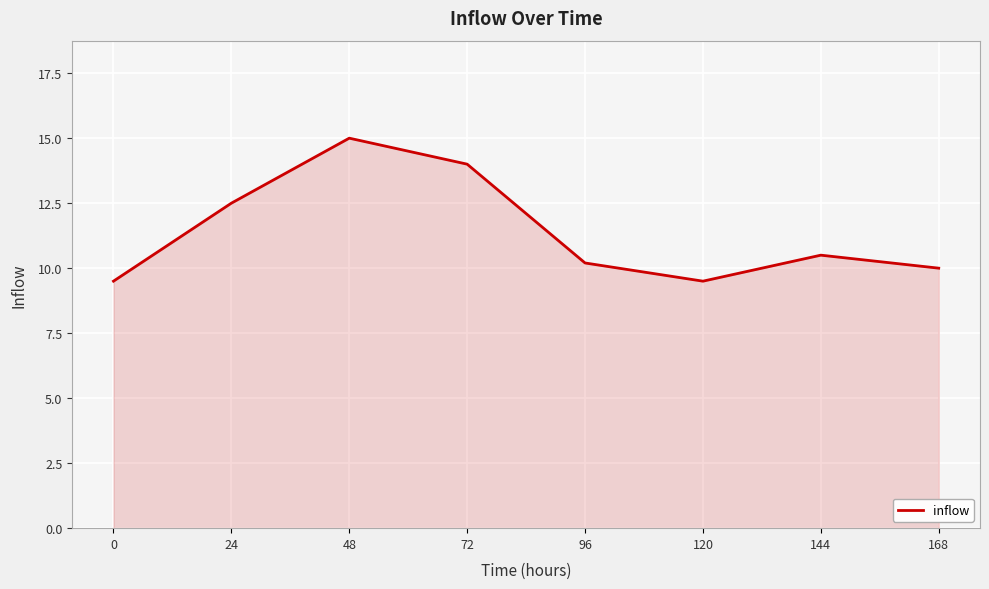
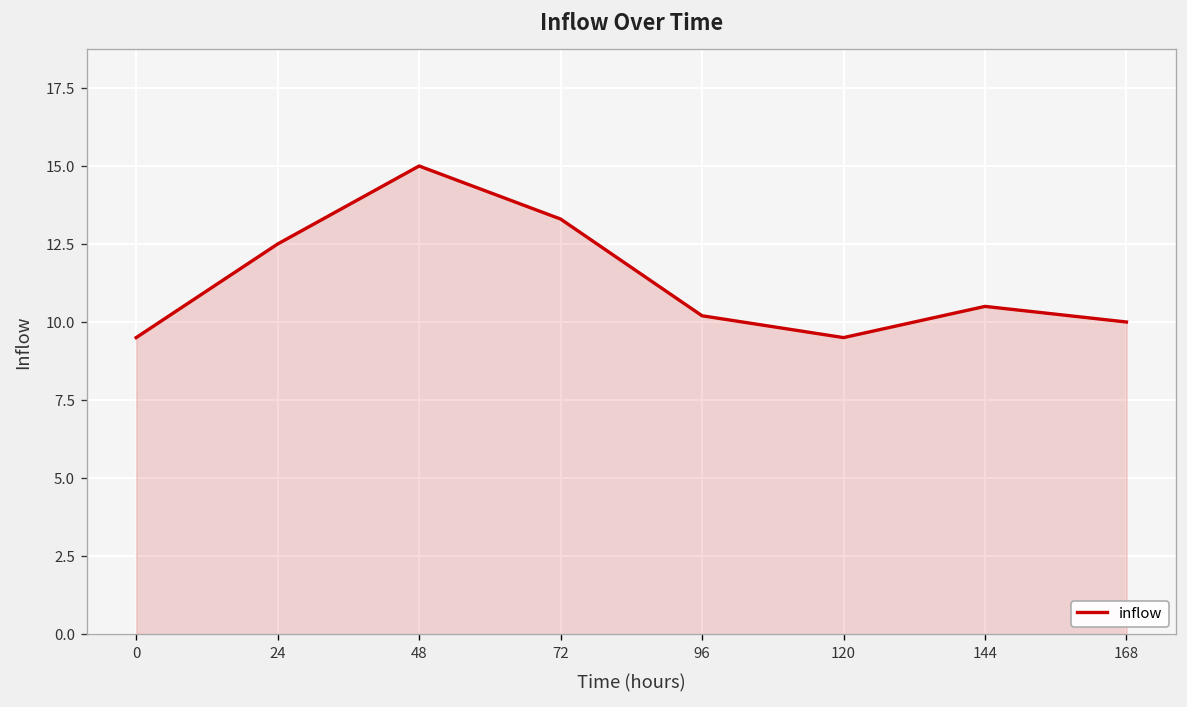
  {
    "0": 9.5,
    "24": 12.5,
    "48": 15.0,
-   "72": 14.0,
+   "72": 13.3,
    "96": 10.2,
    "120": 9.5,
    "144": 10.5,
    "168": 10.0
  }
